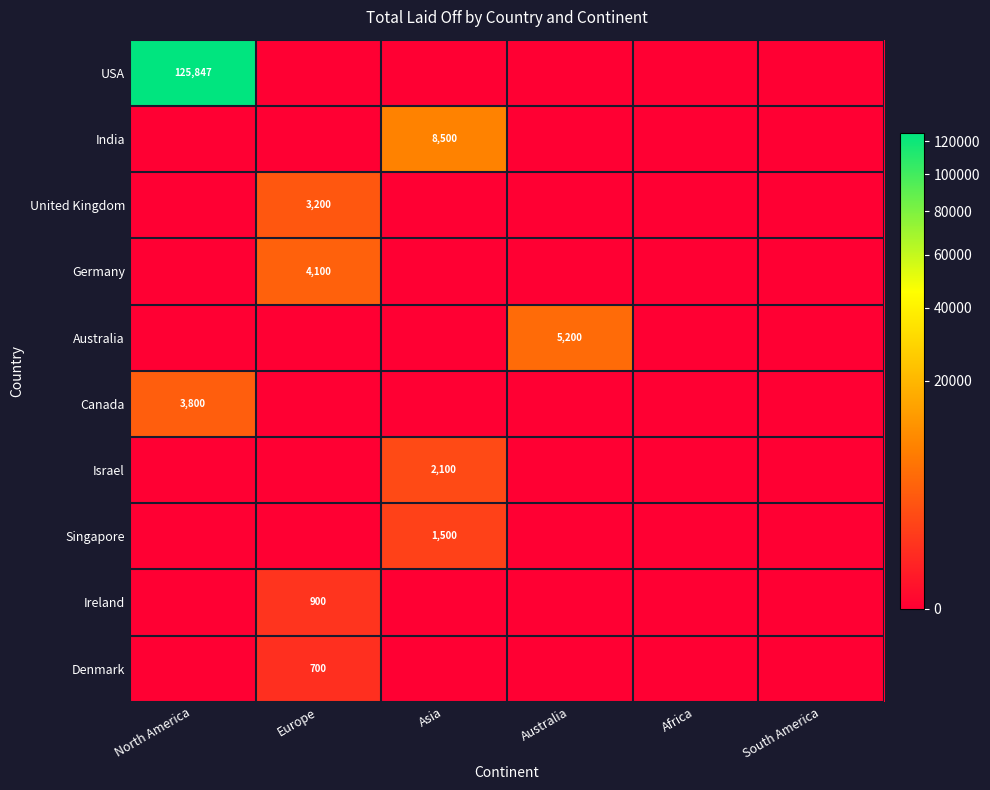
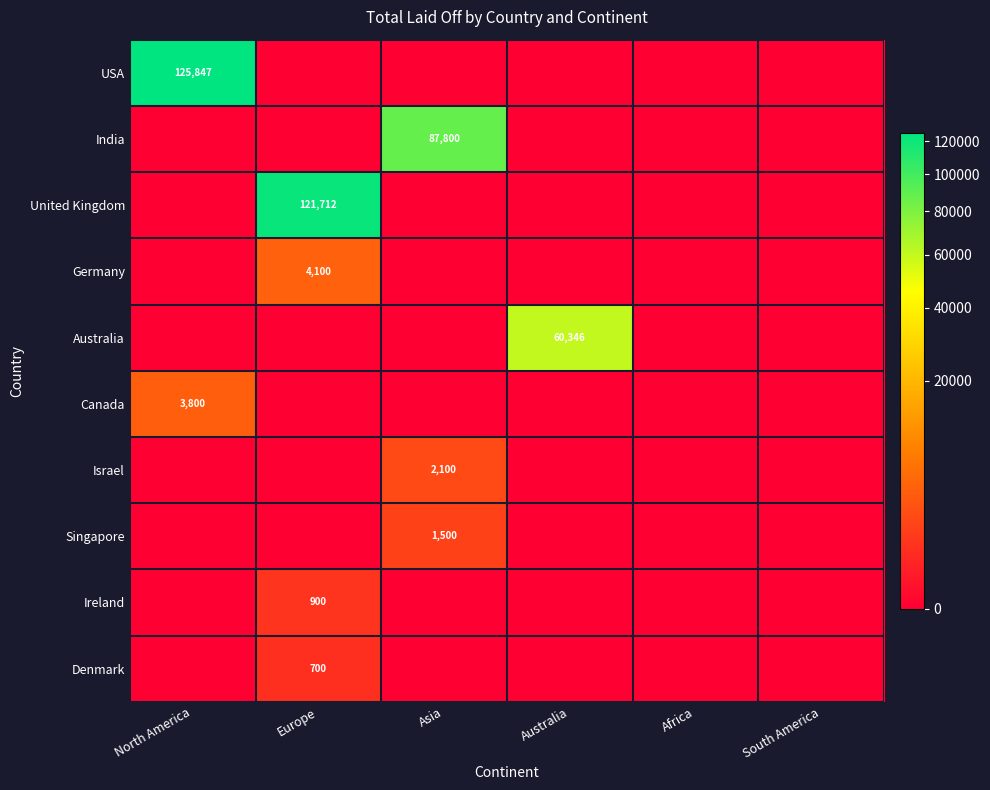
  {
    "USA": {
      "North America": "125,847"
    },
    "India": {
-     "Asia": "8,500"
+     "Asia": "87,800"
    },
    "United Kingdom": {
-     "Europe": "3,200"
+     "Europe": "121,712"
    },
    "Germany": {
      "Europe": "4,100"
    },
    "Australia": {
-     "Australia": "5,200"
+     "Australia": "60,346"
    },
    "Canada": {
      "North America": "3,800"
    },
    "Israel": {
      "Asia": "2,100"
    },
    "Singapore": {
      "Asia": "1,500"
    },
    "Ireland": {
      "Europe": "900"
    },
    "Denmark": {
      "Europe": "700"
    }
  }
